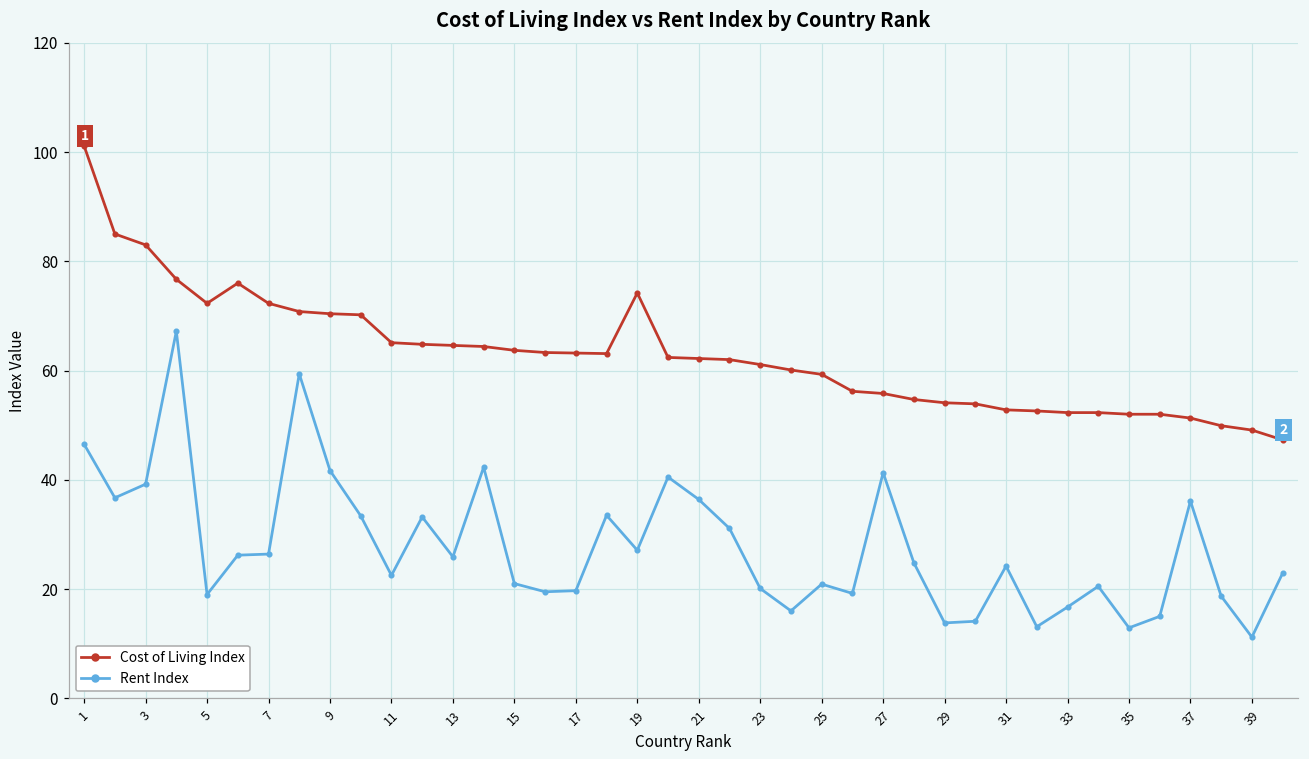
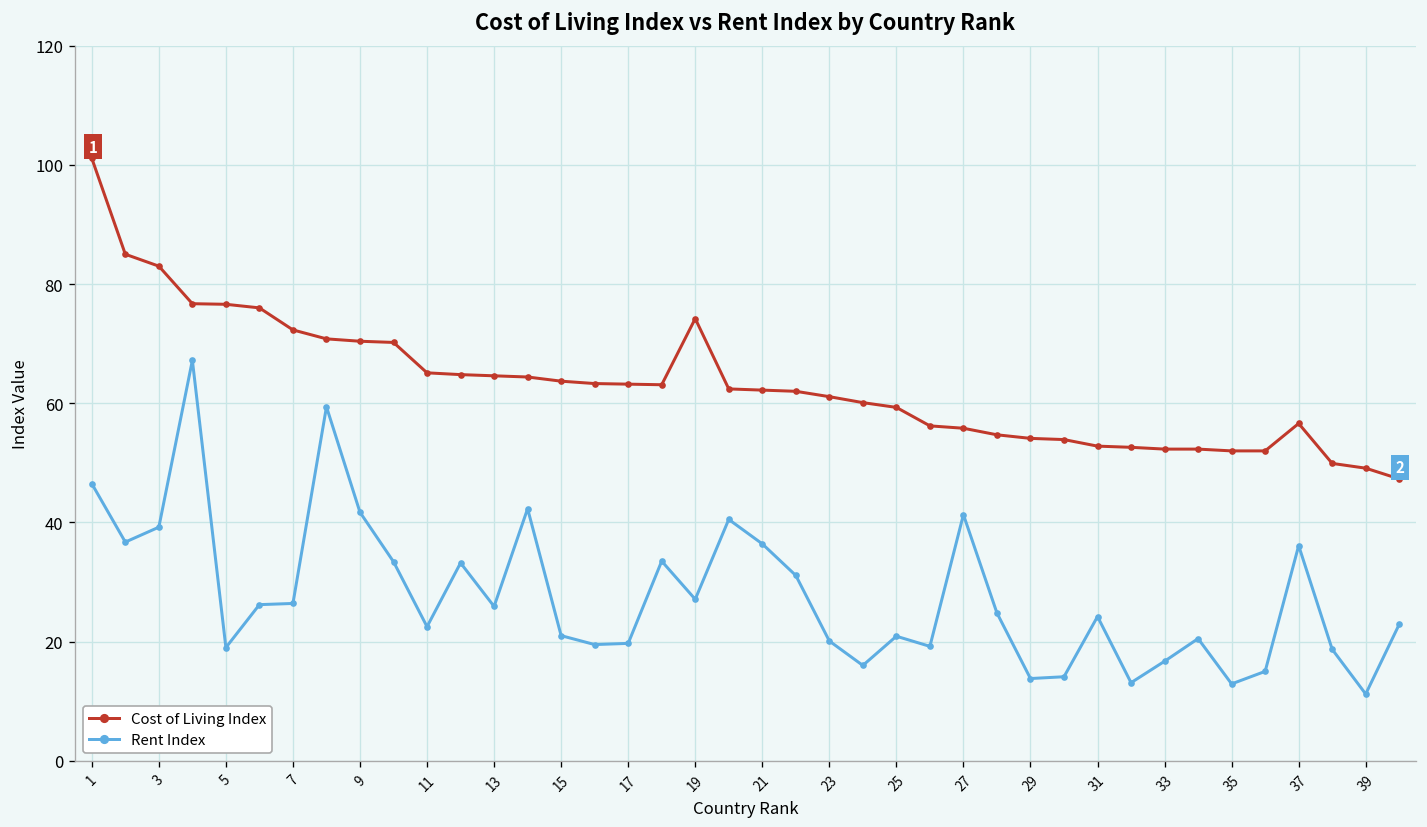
  {
    "Cost of Living Index": {
      "3": 83,
-     "5": 72,
+     "5": 77,
      "7": 72,
      "9": 70,
      "11": 65,
      "13": 65,
      "15": 64,
      "17": 63,
      "19": 74,
      "21": 62,
      "23": 61,
      "25": 59,
      "27": 56,
      "29": 54,
      "31": 53,
      "33": 52,
      "35": 52,
-     "37": 51,
+     "37": 57,
      "39": 49
    },
    "Rent Index": {
      "1": 47,
      "3": 39,
      "5": 19,
      "7": 26,
      "9": 42,
      "11": 23,
      "13": 26,
      "15": 21,
      "17": 20,
      "19": 27,
      "21": 36,
      "23": 20,
      "25": 21,
      "27": 41,
      "29": 14,
      "31": 24,
      "33": 17,
      "35": 13,
      "37": 36,
      "39": 11
    }
  }
